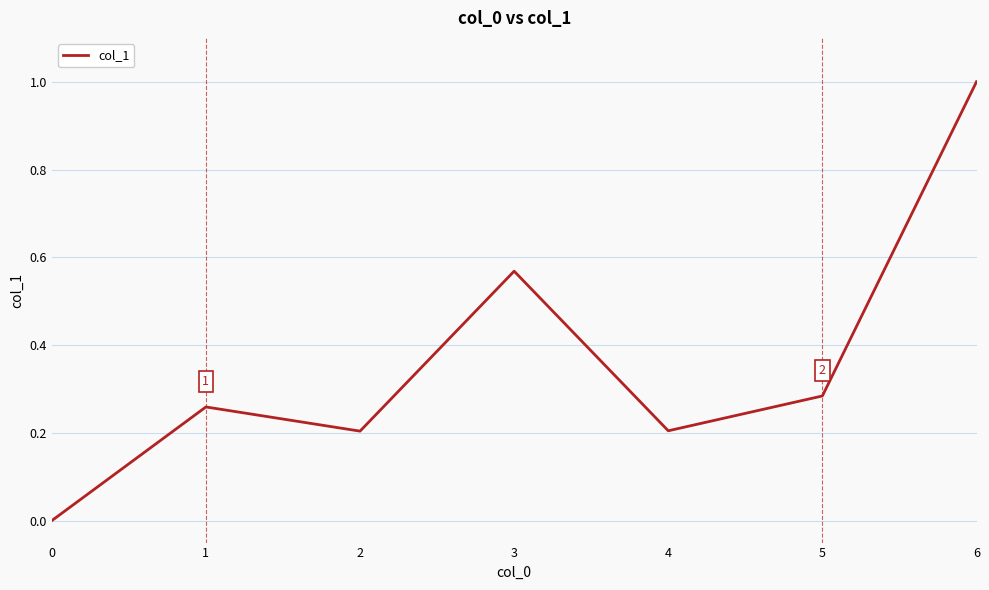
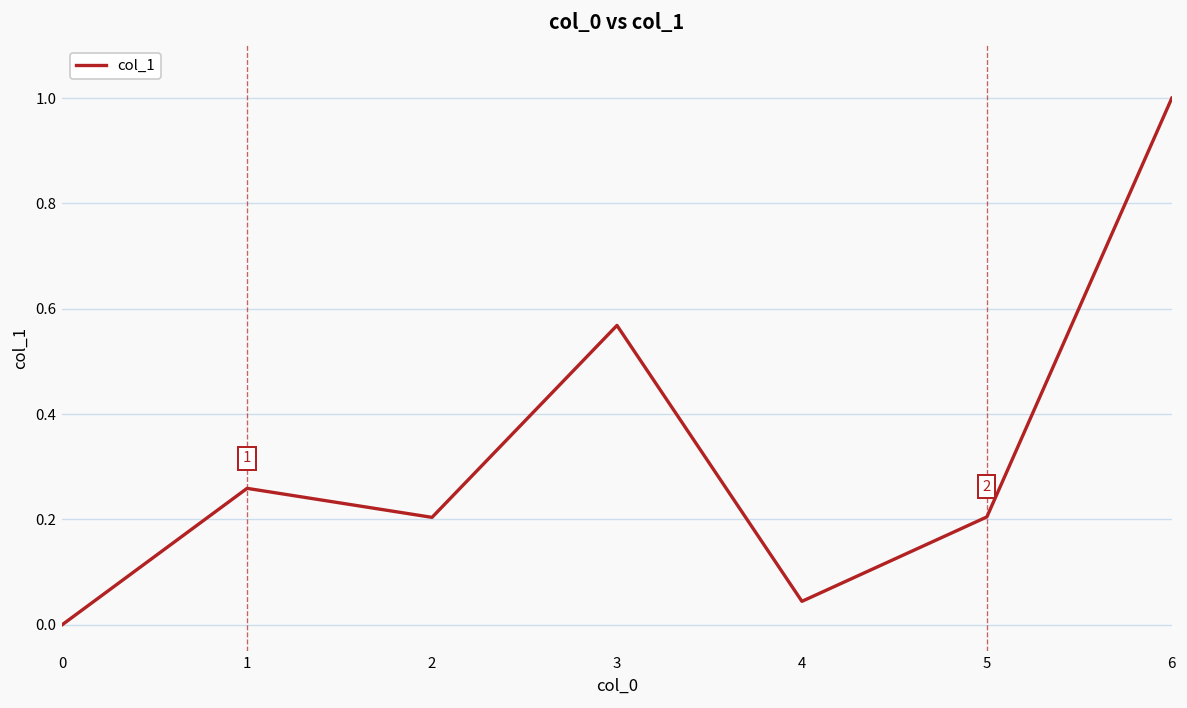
  {
    "0": 0.00,
    "2": 0.20,
    "3": 0.57,
-   "4": 0.20,
-   "5": 0.28,
+   "4": 0.04,
+   "5": 0.20,
    "6": 1.00
  }
